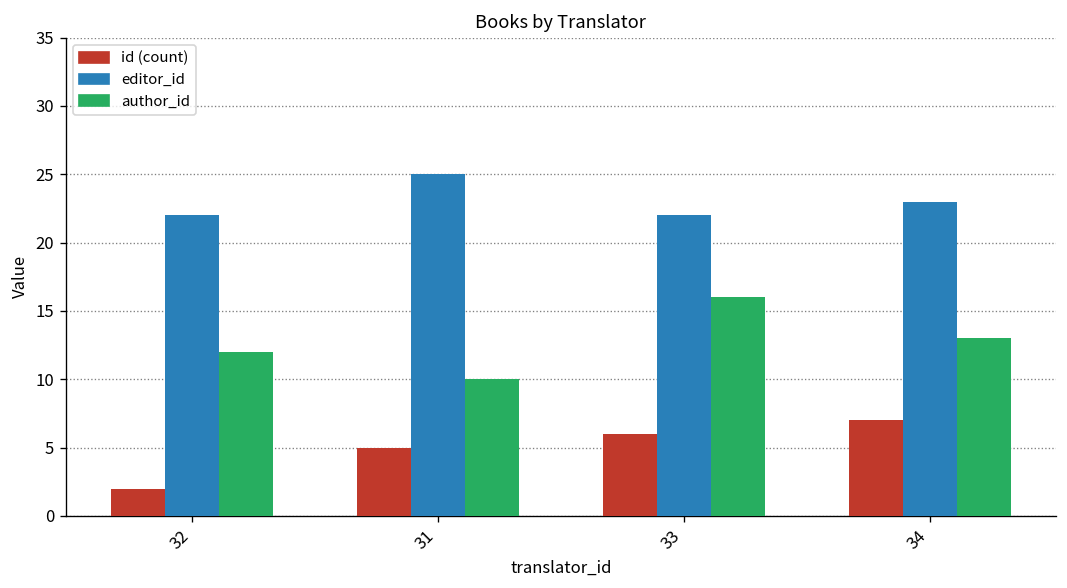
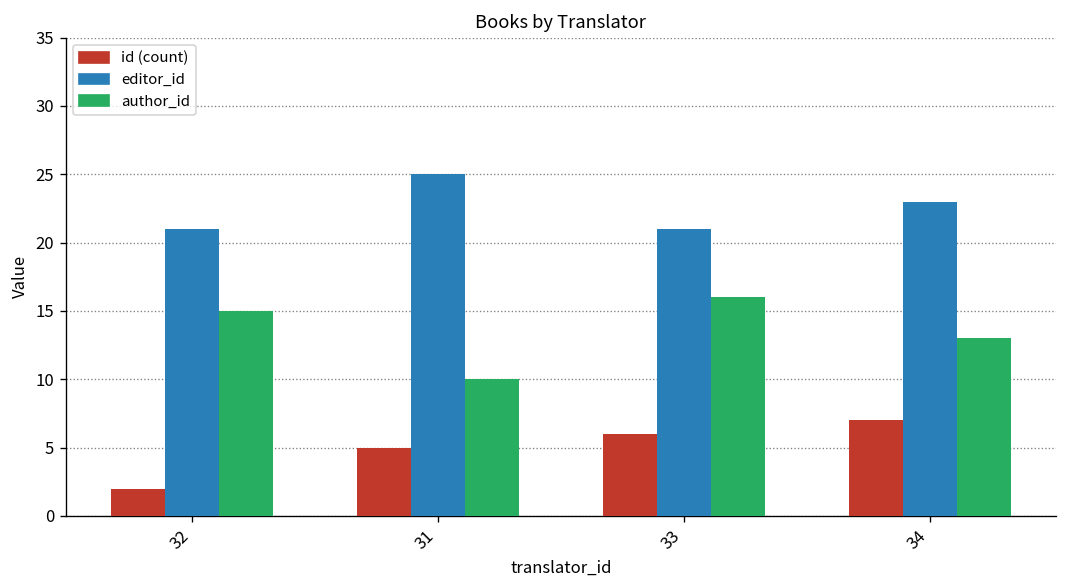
  {
    "editor_id": {
-     "32": 22,
+     "32": 21,
      "31": 25,
-     "33": 22,
+     "33": 21,
      "34": 23
    },
    "author_id": {
-     "32": 12,
+     "32": 15,
      "31": 10,
      "33": 16,
      "34": 13
    }
  }
